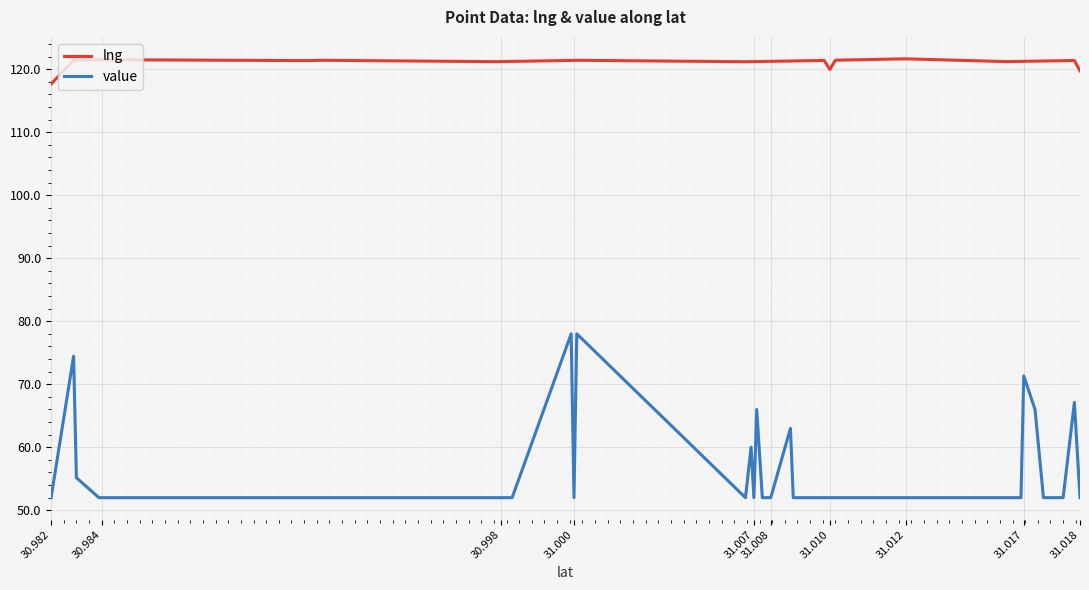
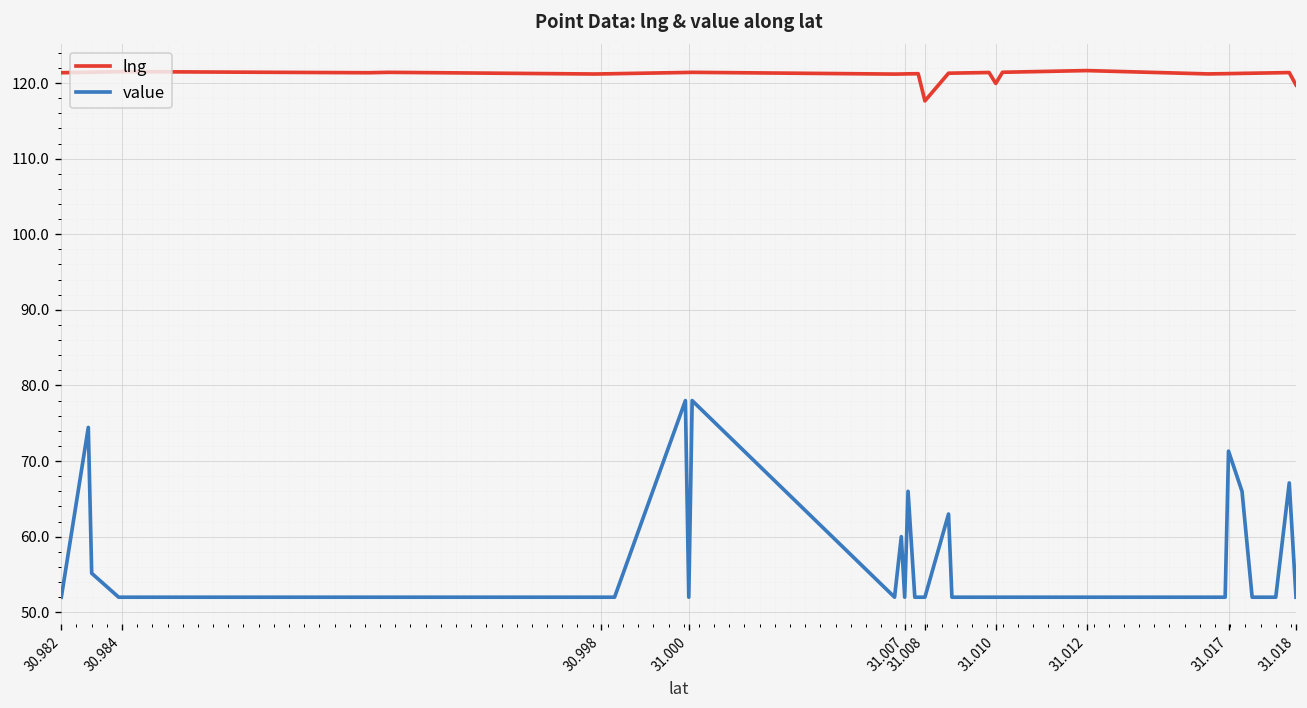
  {
    "lng": {
-     "30.982": 118,
+     "30.982": 121,
      "31.000": 121,
-     "31.008": 121,
+     "31.008": 118,
      "31.010": 120,
      "31.012": 122,
      "31.017": 121,
      "31.018": 120
    },
    "value": {
      "30.982": 52,
      "30.984": 52,
      "31.000": 52,
      "31.008": 52,
      "31.010": 52,
      "31.012": 52,
      "31.017": 71,
      "31.018": 52
    }
  }
